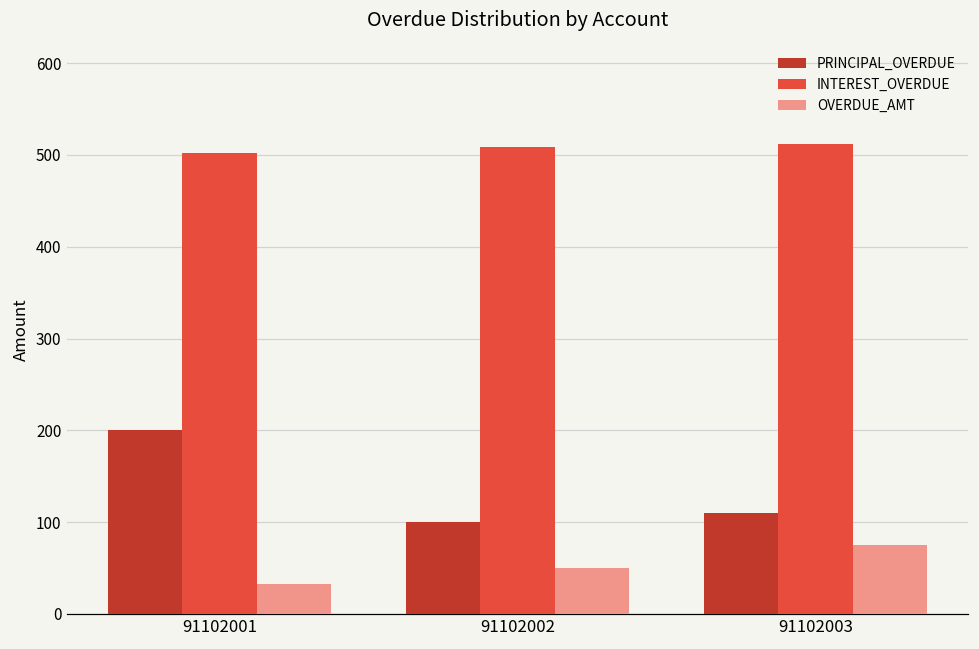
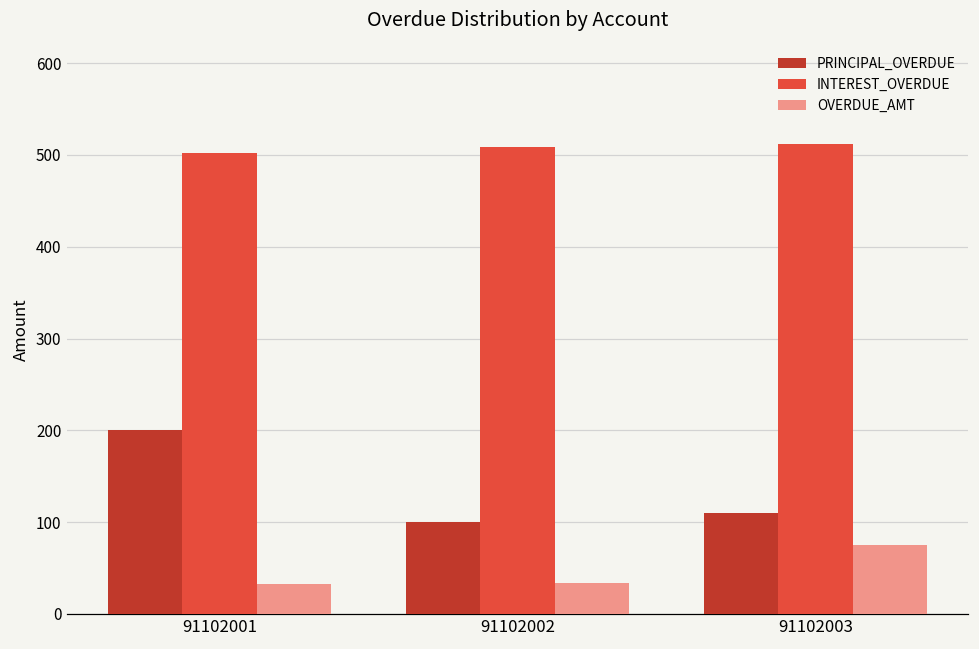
  {
    "OVERDUE_AMT": {
      "91102001": 30,
-     "91102002": 50,
+     "91102002": 30,
      "91102003": 80
    }
  }
